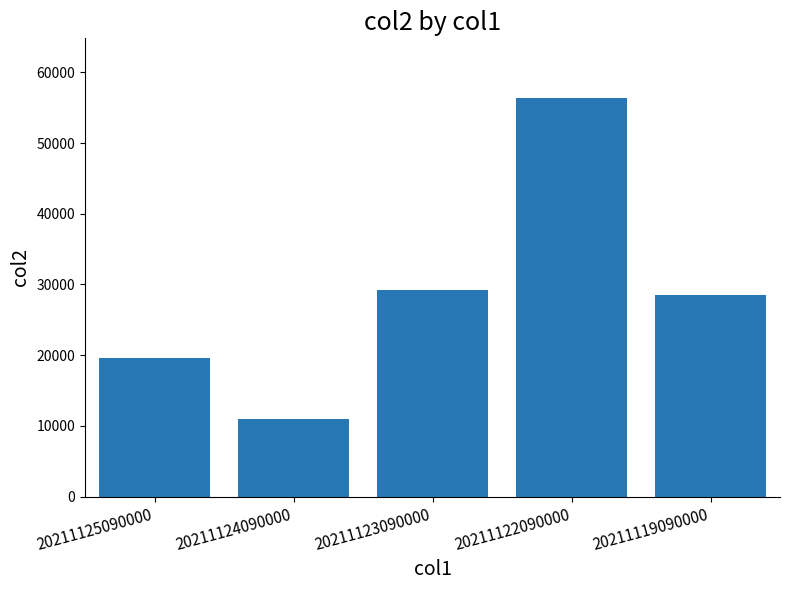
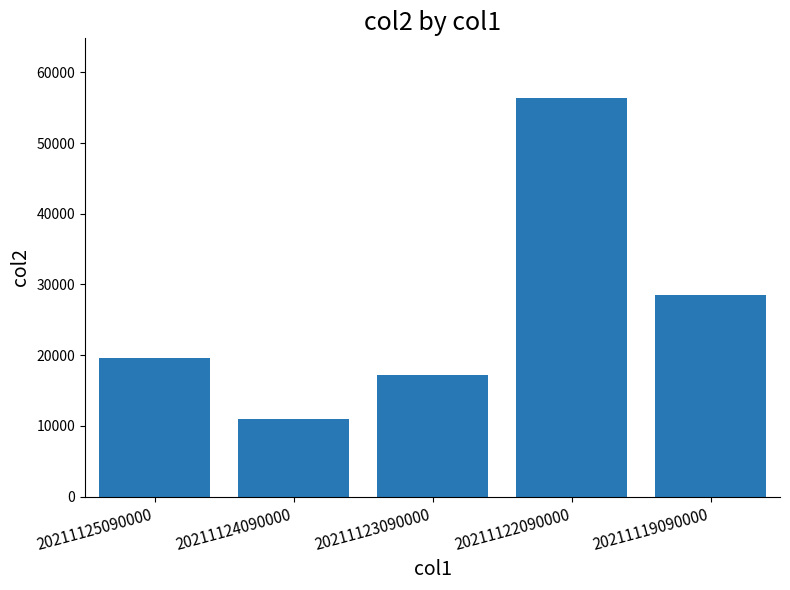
  {
    "20211125090000": 20000,
    "20211124090000": 11000,
-   "20211123090000": 29000,
+   "20211123090000": 17000,
    "20211122090000": 56000,
    "20211119090000": 29000
  }
